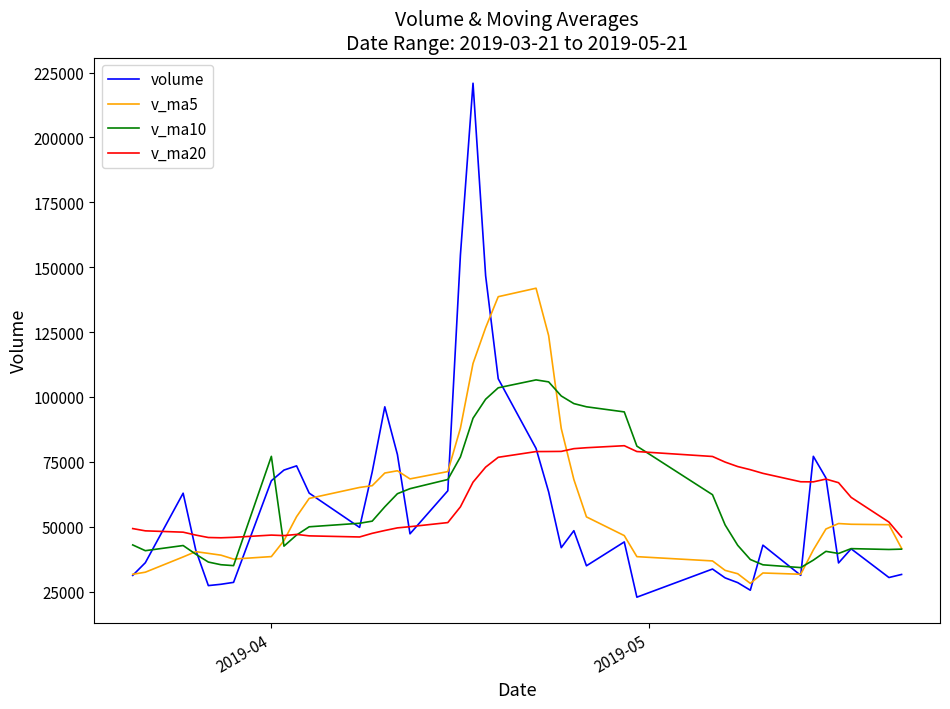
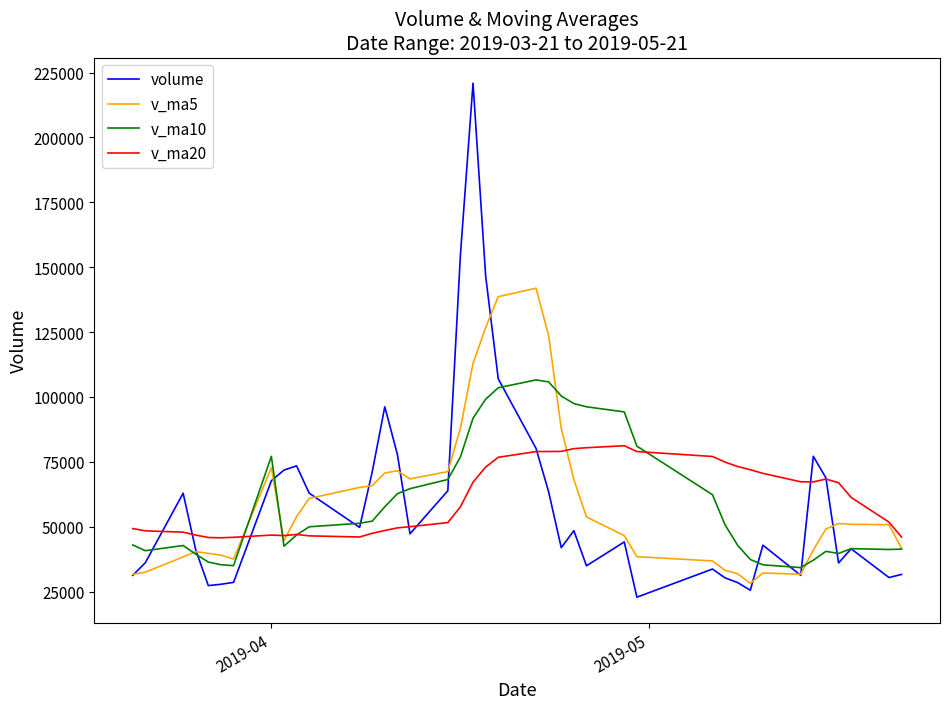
  {
    "volume": {
      "2019-04": 68000
    },
    "v_ma5": {
-     "2019-04": 39000
+     "2019-04": 73000
    },
    "v_ma10": {
      "2019-04": 77000
    },
    "v_ma20": {
      "2019-04": 47000
    }
  }
